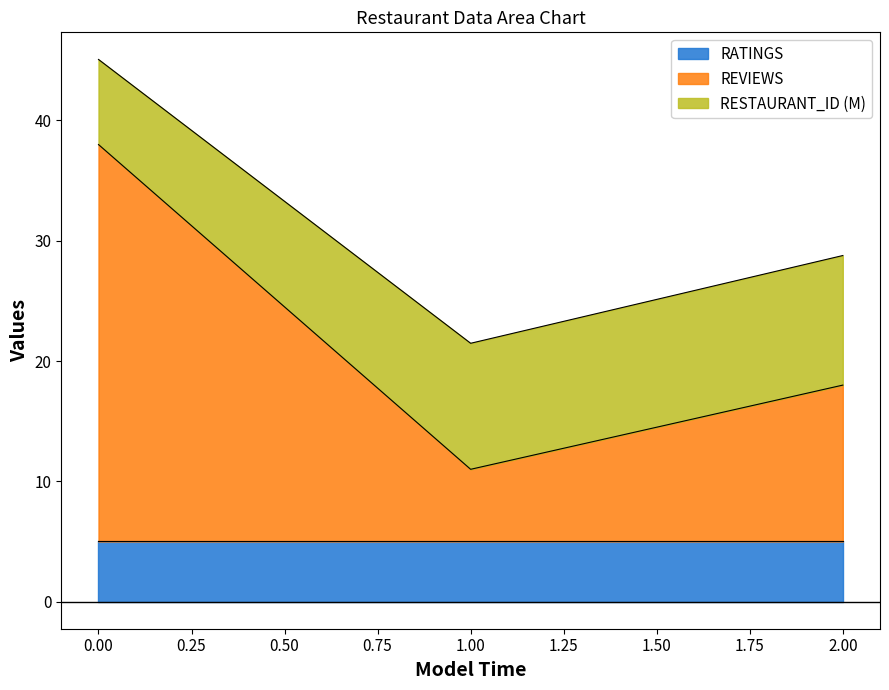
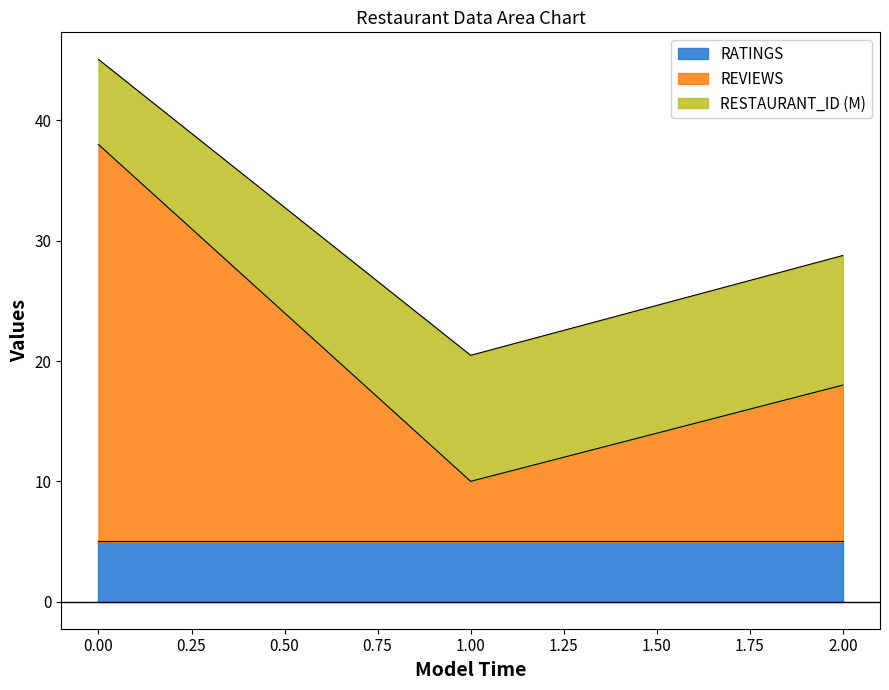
  {
    "RATINGS": {
      "0.00": 5,
      "1.00": 5,
      "2.00": 5
    },
    "REVIEWS": {
      "0.00": 33,
-     "1.00": 6,
+     "1.00": 5,
      "2.00": 13
    },
    "RESTAURANT_ID (M)": {
      "0.00": 7,
      "1.00": 10.5,
      "2.00": 10.8
    }
  }
